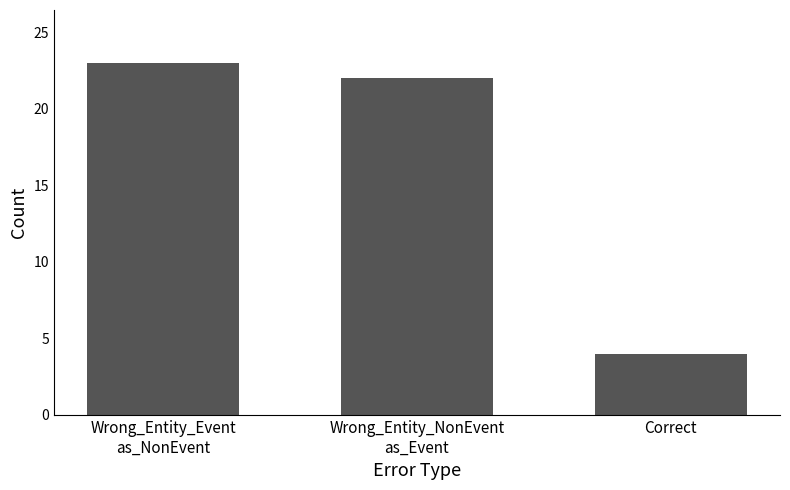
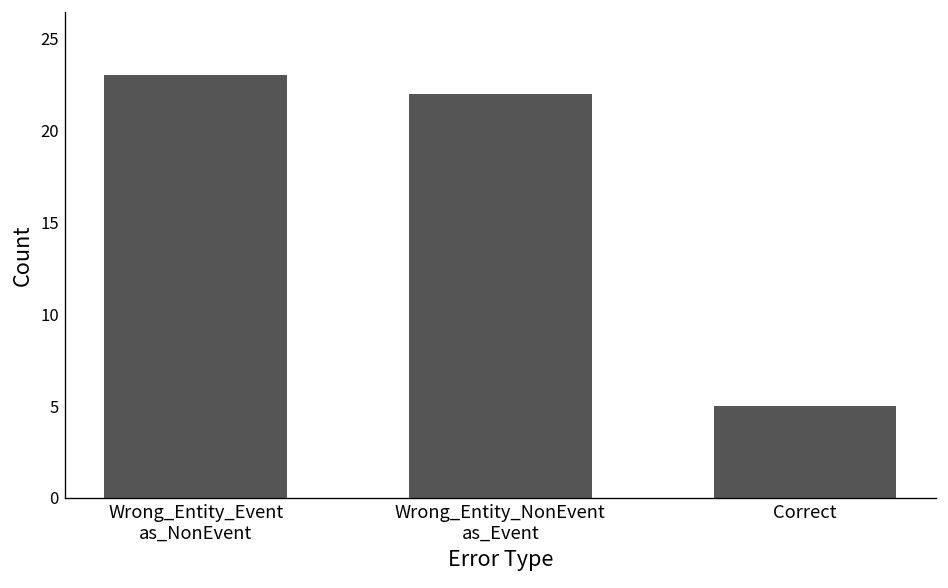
  {
    "Wrong_Entity_Event as_NonEvent": 23,
    "Wrong_Entity_NonEvent as_Event": 22,
-   "Correct": 4
+   "Correct": 5
  }
